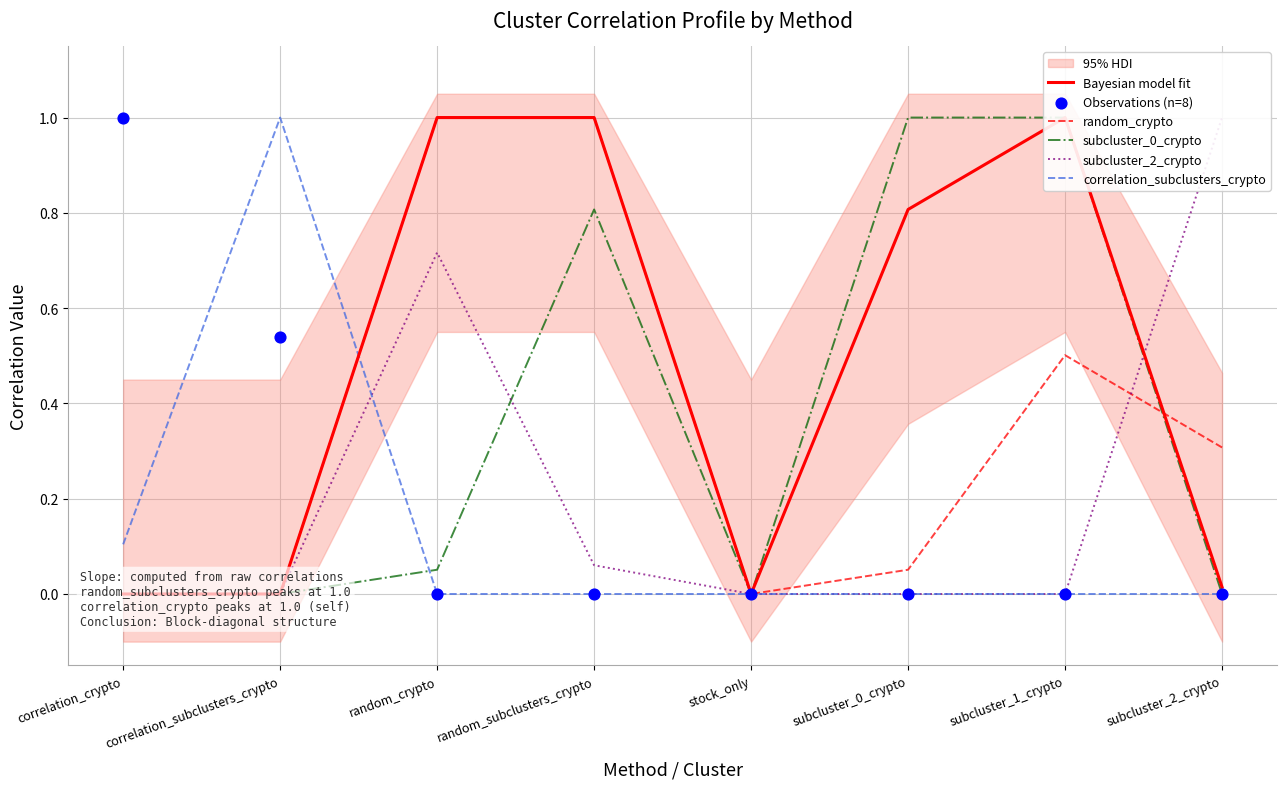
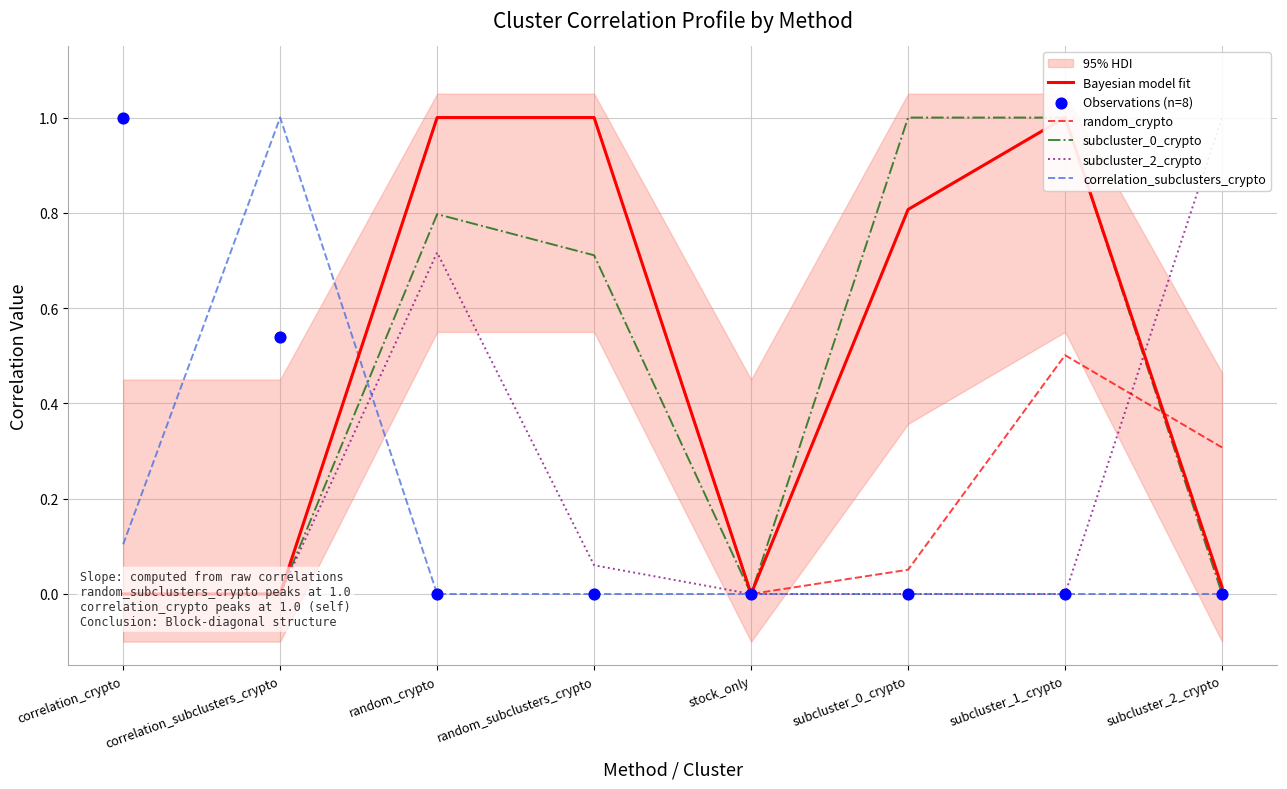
  {
    "subcluster_0_crypto": {
-     "random_crypto": 0.05,
-     "random_subclusters_crypto": 0.81,
+     "random_crypto": 0.80,
+     "random_subclusters_crypto": 0.71,
      "subcluster_0_crypto": 1.00
    },
    "subcluster_2_crypto": {
      "random_crypto": 0.72,
      "random_subclusters_crypto": 0.06
    },
    "correlation_subclusters_crypto": {
      "correlation_crypto": 0.10,
      "correlation_subclusters_crypto": 1.00
    }
  }
